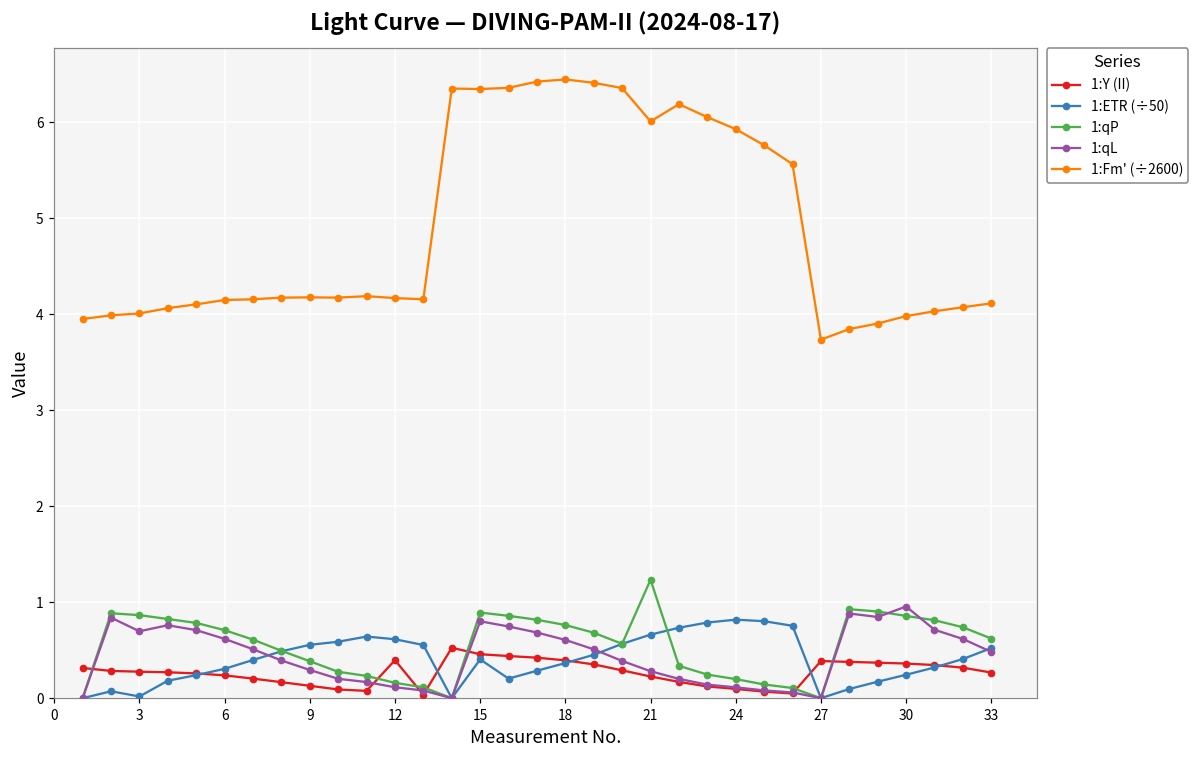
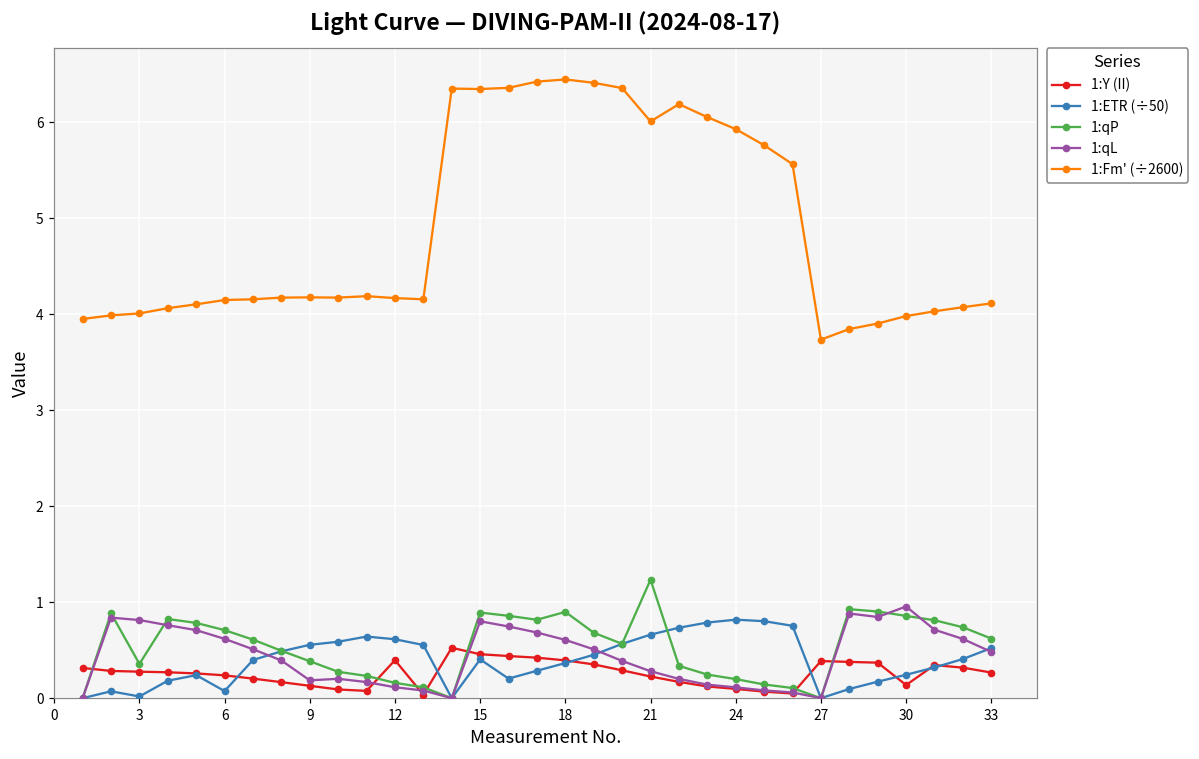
  {
    "1:Y (II)": {
      "3": 0.3,
      "6": 0.2,
      "9": 0.1,
      "12": 0.4,
      "15": 0.5,
      "21": 0.2,
      "27": 0.4,
-     "30": 0.4,
+     "30": 0.1,
      "33": 0.3
    },
    "1:ETR (÷50)": {
      "3": 0.0,
-     "6": 0.3,
+     "6": 0.1,
      "9": 0.6,
      "12": 0.6,
      "15": 0.4,
      "21": 0.7,
      "24": 0.8,
      "30": 0.2,
      "33": 0.5
    },
    "1:qP": {
-     "3": 0.9,
+     "3": 0.4,
      "6": 0.7,
      "9": 0.4,
      "12": 0.2,
      "15": 0.9,
-     "18": 0.8,
+     "18": 0.9,
      "21": 1.2,
      "24": 0.2,
      "30": 0.9,
      "33": 0.6
    },
    "1:qL": {
-     "3": 0.7,
+     "3": 0.8,
      "6": 0.6,
-     "9": 0.3,
+     "9": 0.2,
      "12": 0.1,
      "15": 0.8,
      "18": 0.6,
      "21": 0.3,
      "30": 1.0,
      "33": 0.5
    },
    "1:Fm' (÷2600)": {
      "3": 4.0,
      "6": 4.1,
      "9": 4.2,
      "12": 4.2,
      "15": 6.3,
      "18": 6.4,
      "21": 6.0,
      "24": 5.9,
      "27": 3.7,
      "30": 4.0,
      "33": 4.1
    }
  }
